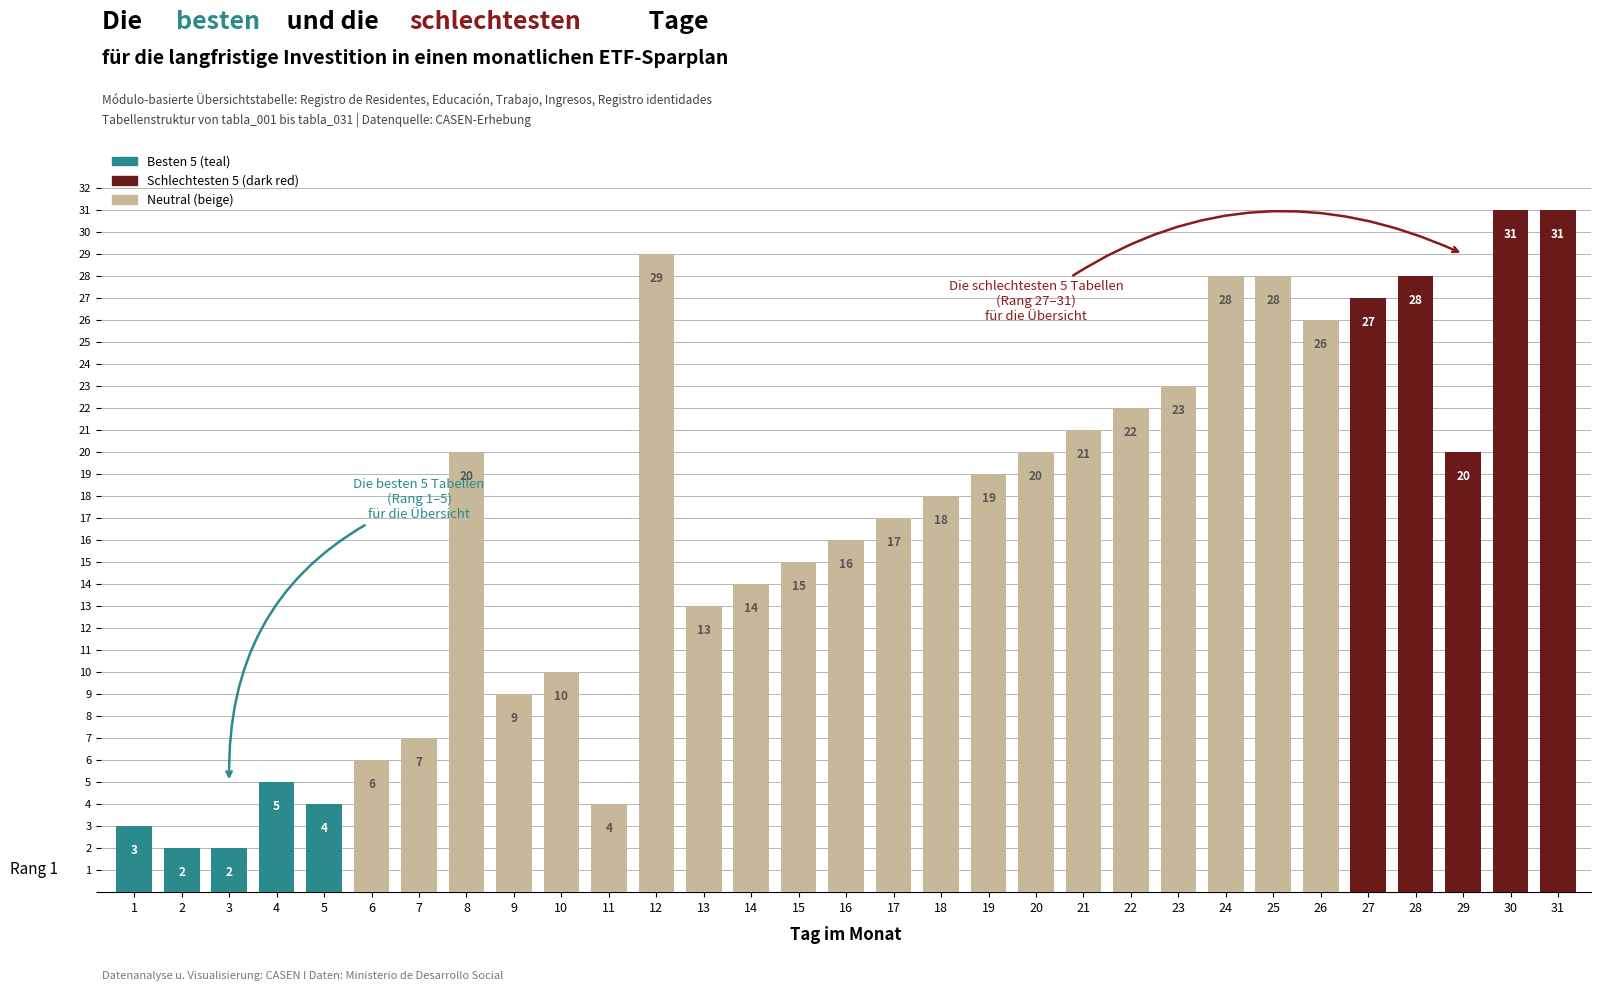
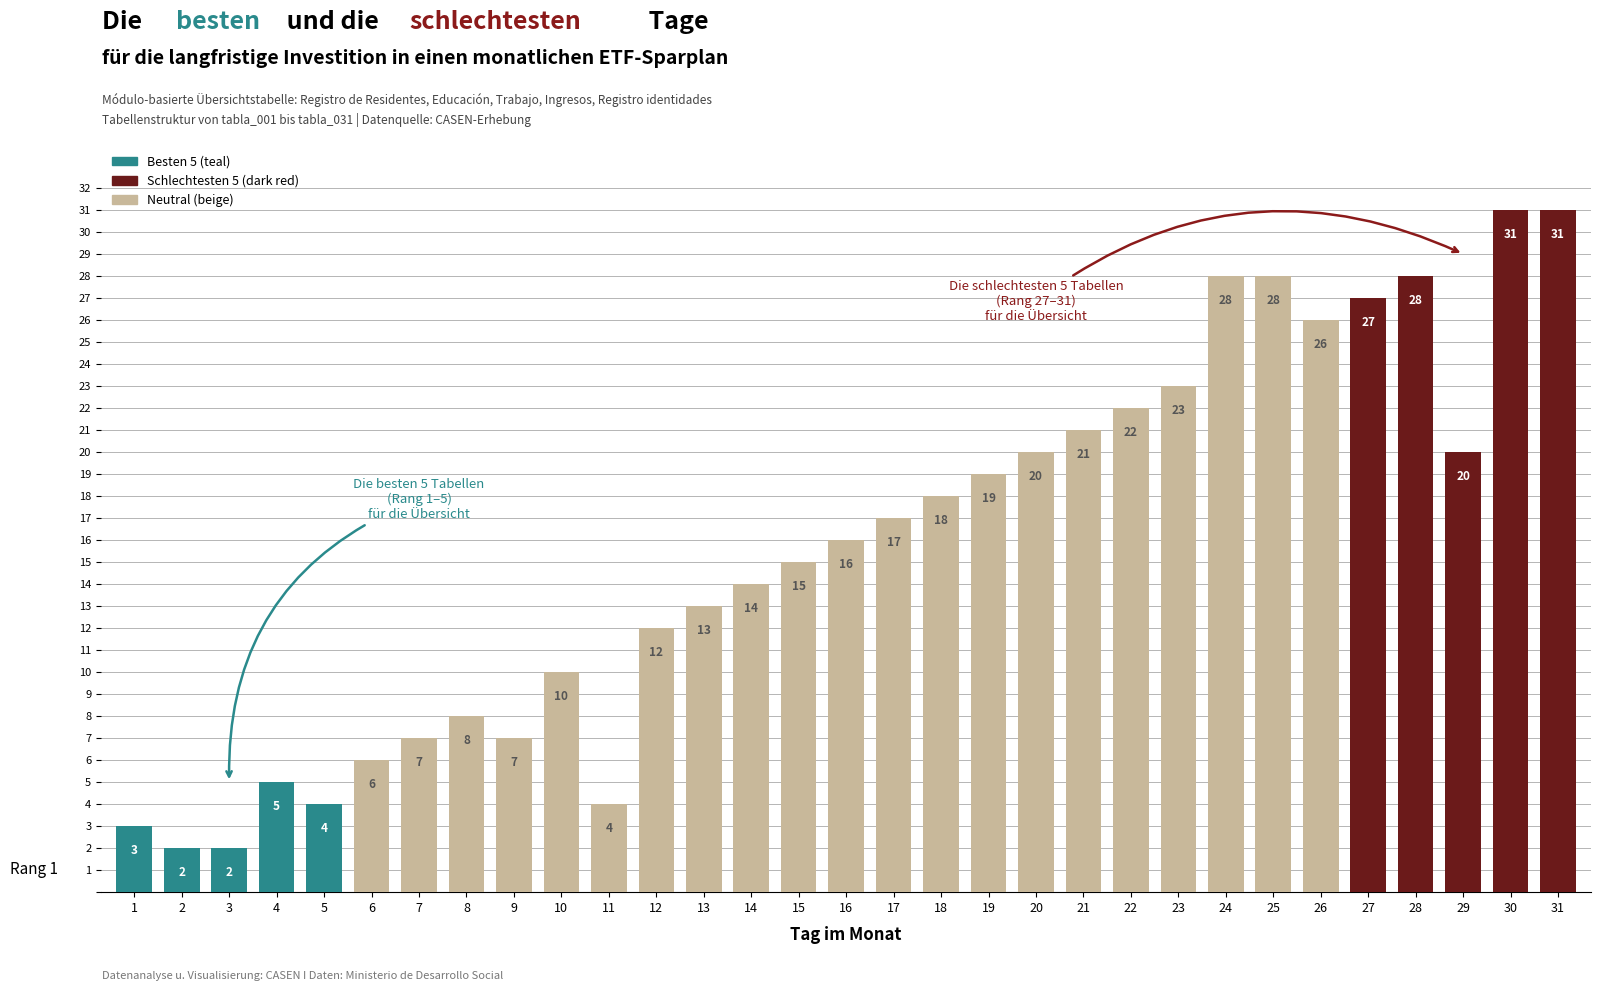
  {
    "1": 3,
    "2": 2,
    "3": 2,
    "4": 5,
    "5": 4,
    "6": 6,
-   "8": 20,
-   "9": 9,
+   "8": 8,
+   "9": 7,
    "10": 10,
    "11": 4,
-   "12": 29,
+   "12": 12,
    "13": 13,
    "14": 14,
    "15": 15,
    "16": 16,
    "17": 17,
    "18": 18,
    "19": 19,
    "20": 20,
    "21": 21,
    "22": 22,
    "23": 23,
    "26": 26,
    "27": 27,
    "29": 20,
    "30": 31,
    "31": 31
  }
